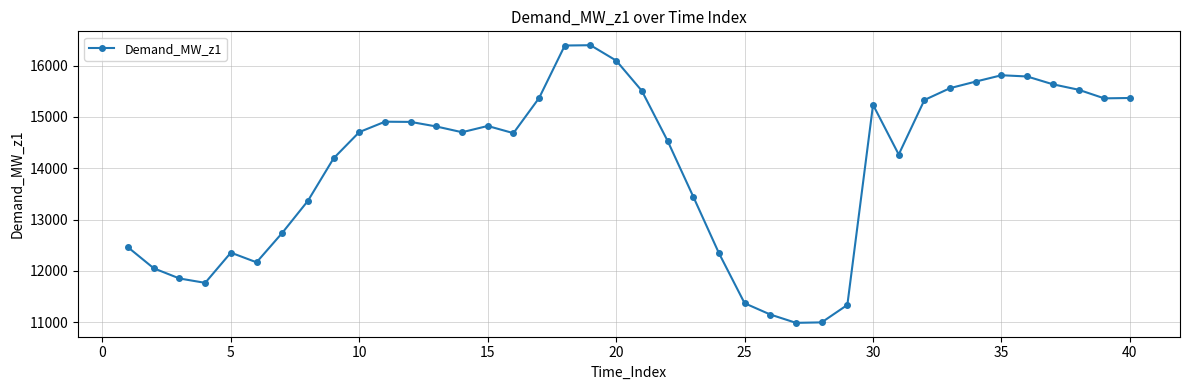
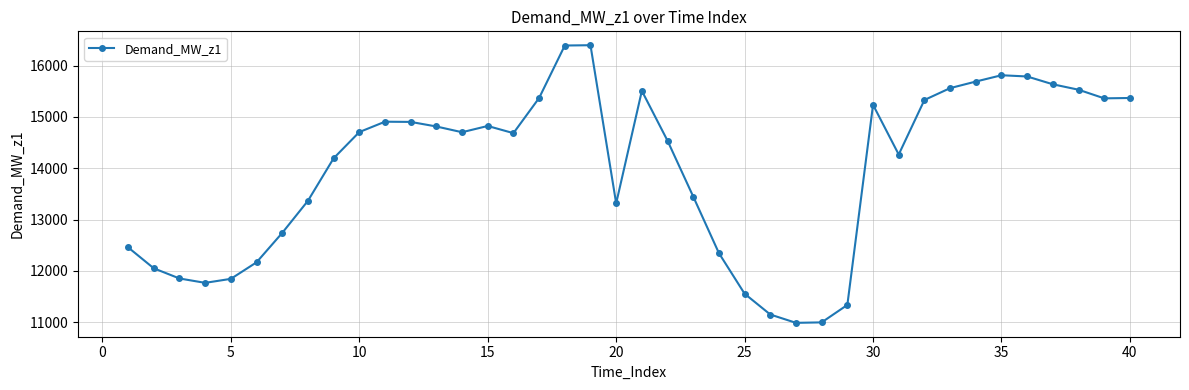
  {
-   "5": 12400,
+   "5": 11800,
    "10": 14700,
    "15": 14800,
-   "20": 16100,
-   "25": 11400,
+   "20": 13300,
+   "25": 11600,
    "30": 15200,
    "35": 15800,
    "40": 15400
  }
